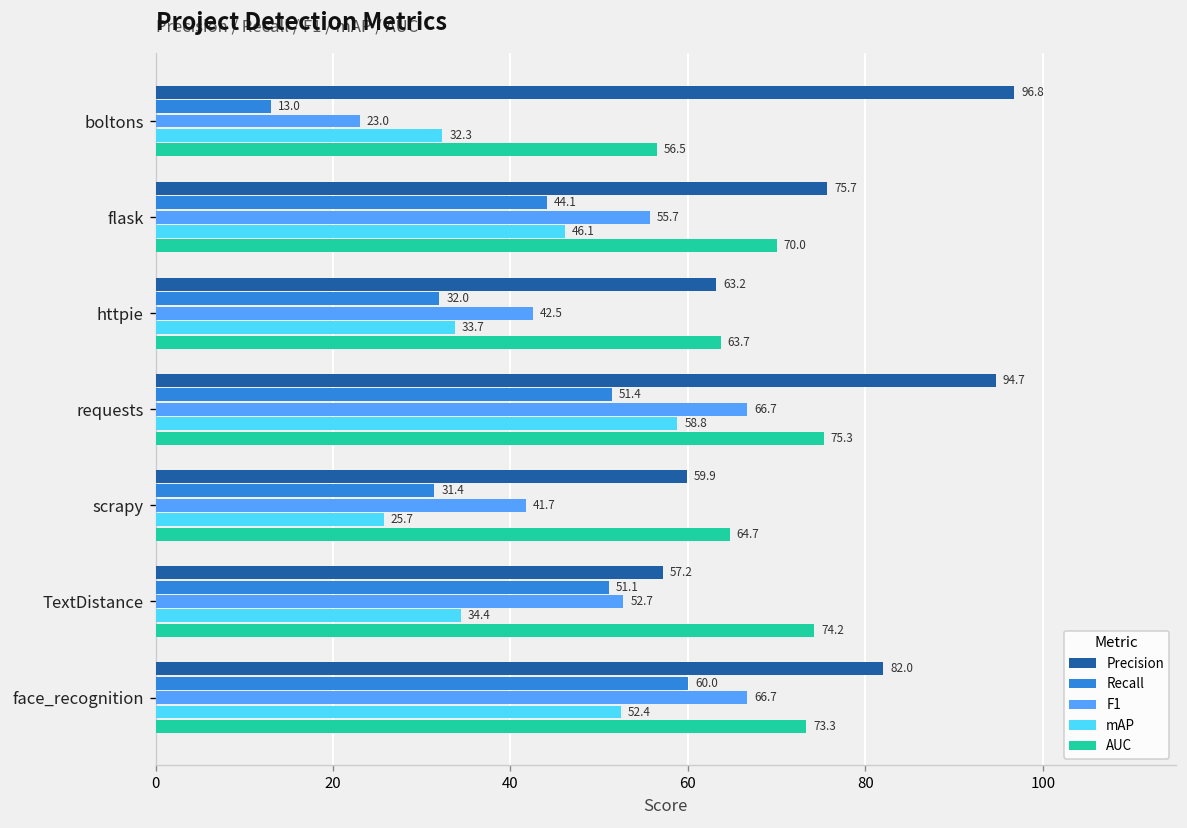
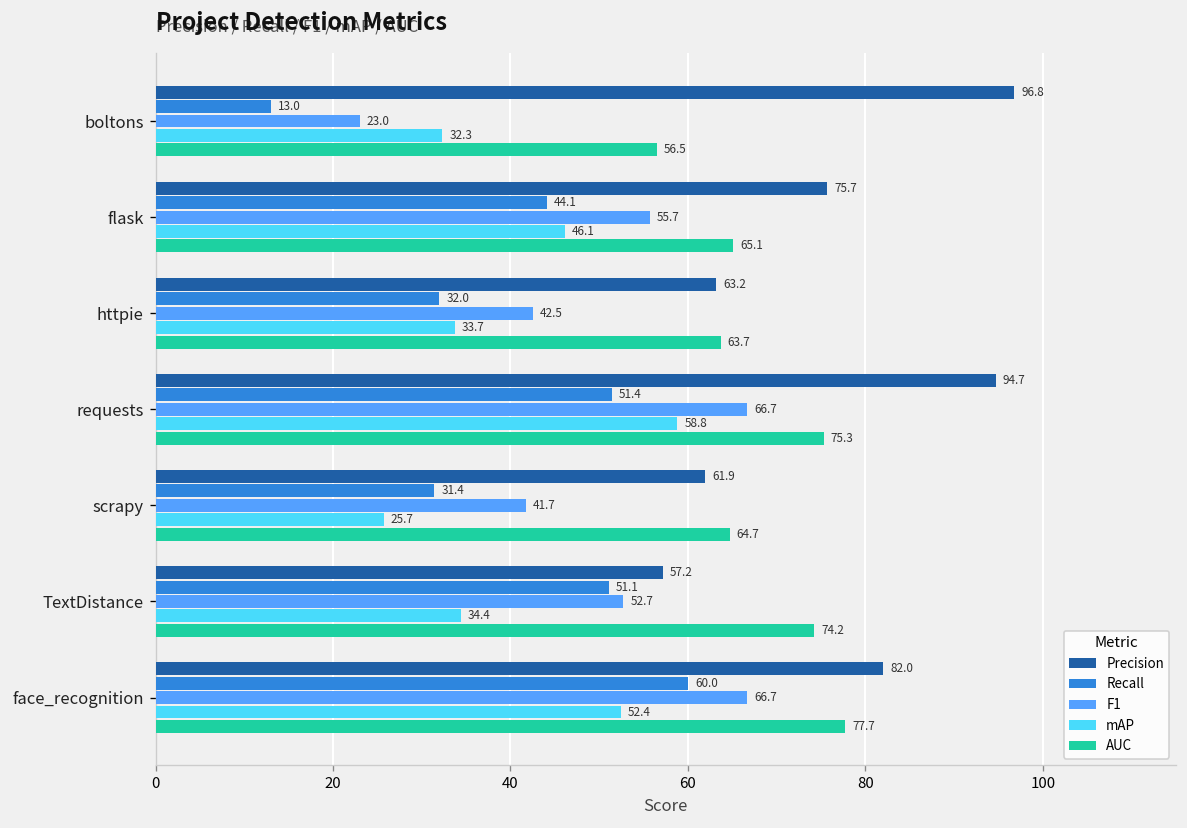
  {
    "Precision": {
      "boltons": 96.8,
      "flask": 75.7,
      "httpie": 63.2,
      "requests": 94.7,
-     "scrapy": 59.9,
+     "scrapy": 61.9,
      "TextDistance": 57.2,
      "face_recognition": 82.0
    },
    "mAP": {
      "boltons": 32.3,
      "flask": 46.1,
      "httpie": 33.7,
      "requests": 58.8,
      "scrapy": 25.7,
      "TextDistance": 34.4,
      "face_recognition": 52.4
    },
    "AUC": {
      "boltons": 56.5,
-     "flask": 70.0,
+     "flask": 65.1,
      "httpie": 63.7,
      "requests": 75.3,
      "scrapy": 64.7,
      "TextDistance": 74.2,
-     "face_recognition": 73.3
+     "face_recognition": 77.7
    }
  }
